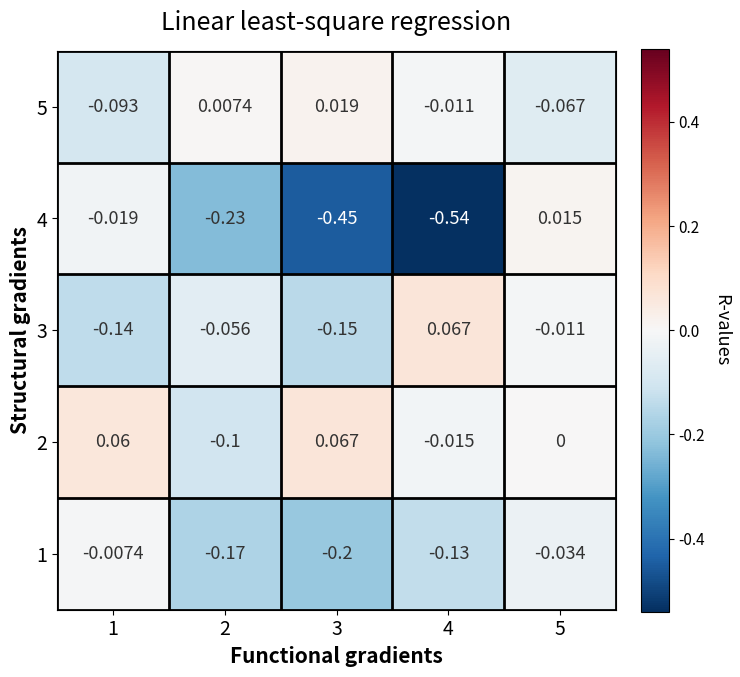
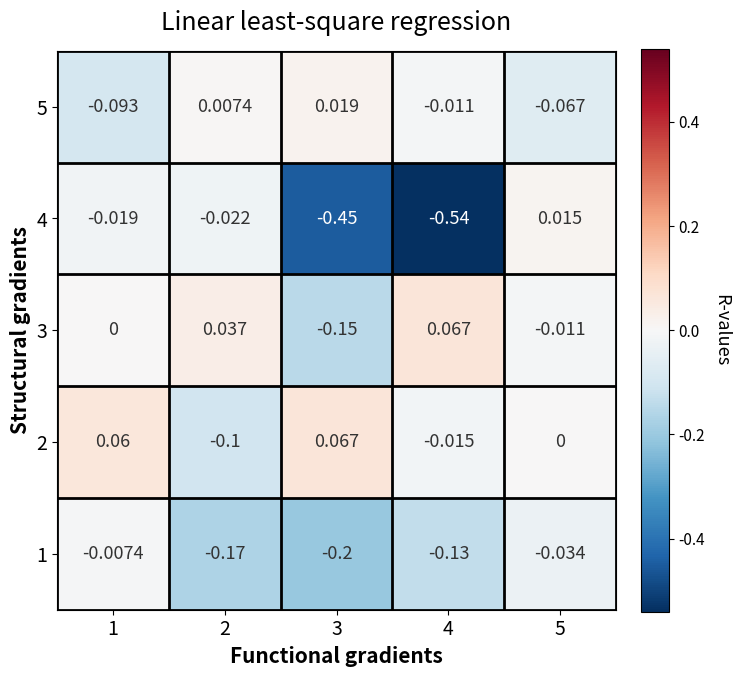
  {
    "5": {
      "1": -0.093,
      "2": 0.0074,
      "3": 0.019,
      "4": -0.011,
      "5": -0.067
    },
    "4": {
      "1": -0.019,
-     "2": -0.23,
+     "2": -0.022,
      "3": -0.45,
      "4": -0.54,
      "5": 0.015
    },
    "3": {
-     "1": -0.14,
-     "2": -0.056,
+     "1": 0,
+     "2": 0.037,
      "3": -0.15,
      "4": 0.067,
      "5": -0.011
    },
    "2": {
      "1": 0.06,
      "2": -0.1,
      "3": 0.067,
      "4": -0.015,
      "5": 0
    },
    "1": {
      "1": -0.0074,
      "2": -0.17,
      "3": -0.2,
      "4": -0.13,
      "5": -0.034
    }
  }
